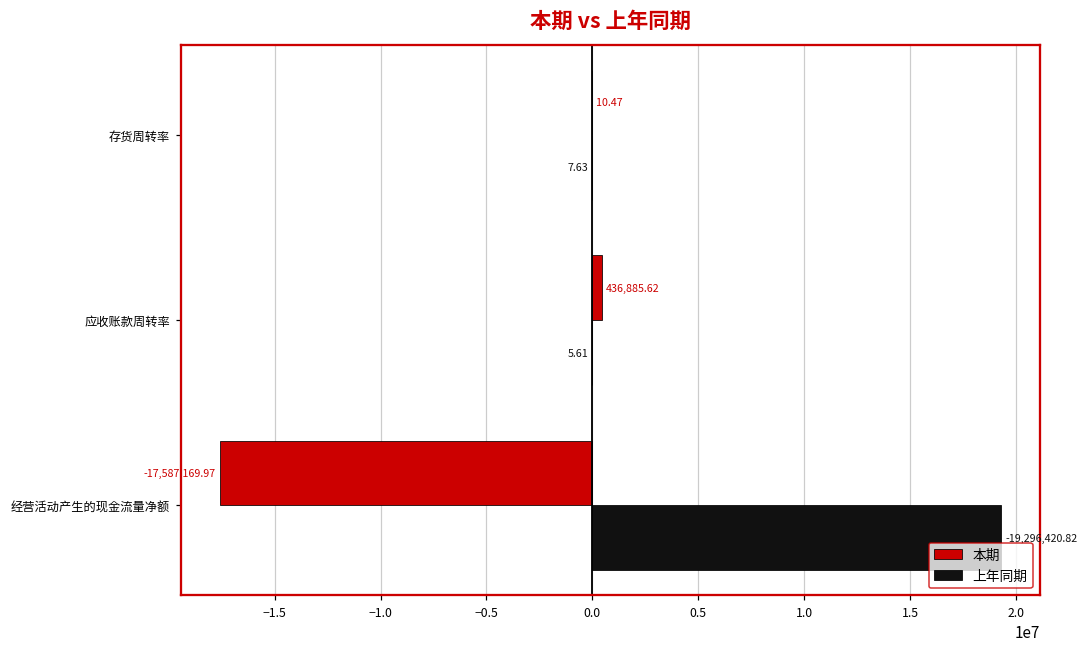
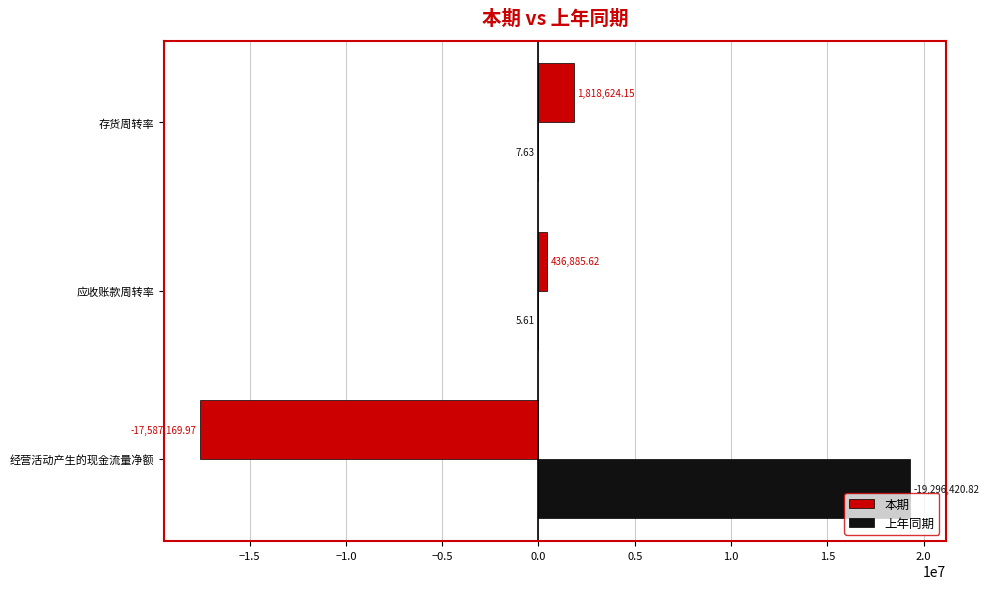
  {
    "本期": {
-     "存货周转率": "10.47",
+     "存货周转率": "1,818,624.15",
      "应收账款周转率": "436,885.62",
      "经营活动产生的现金流量净额": "-17,587,169.97"
    }
  }
